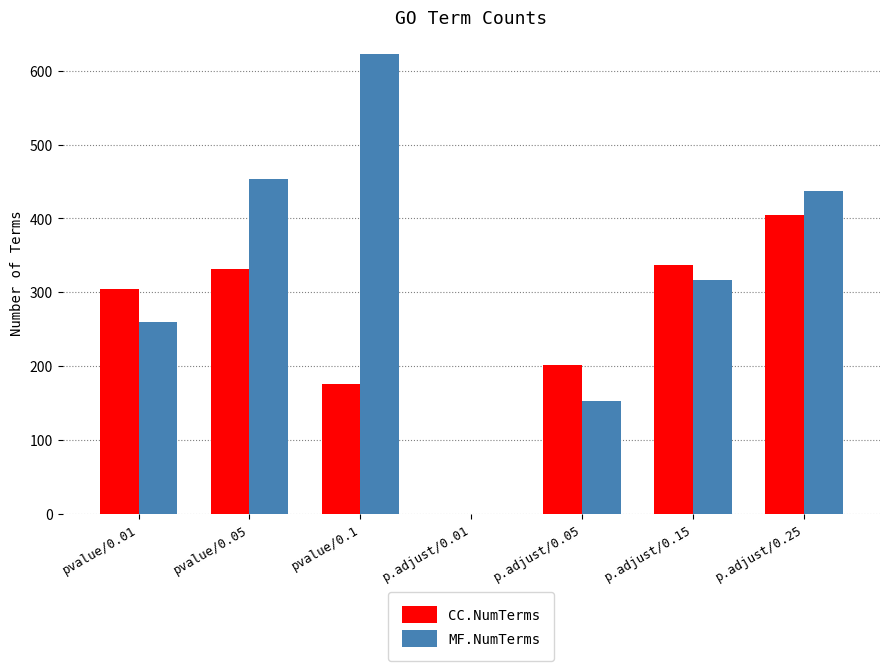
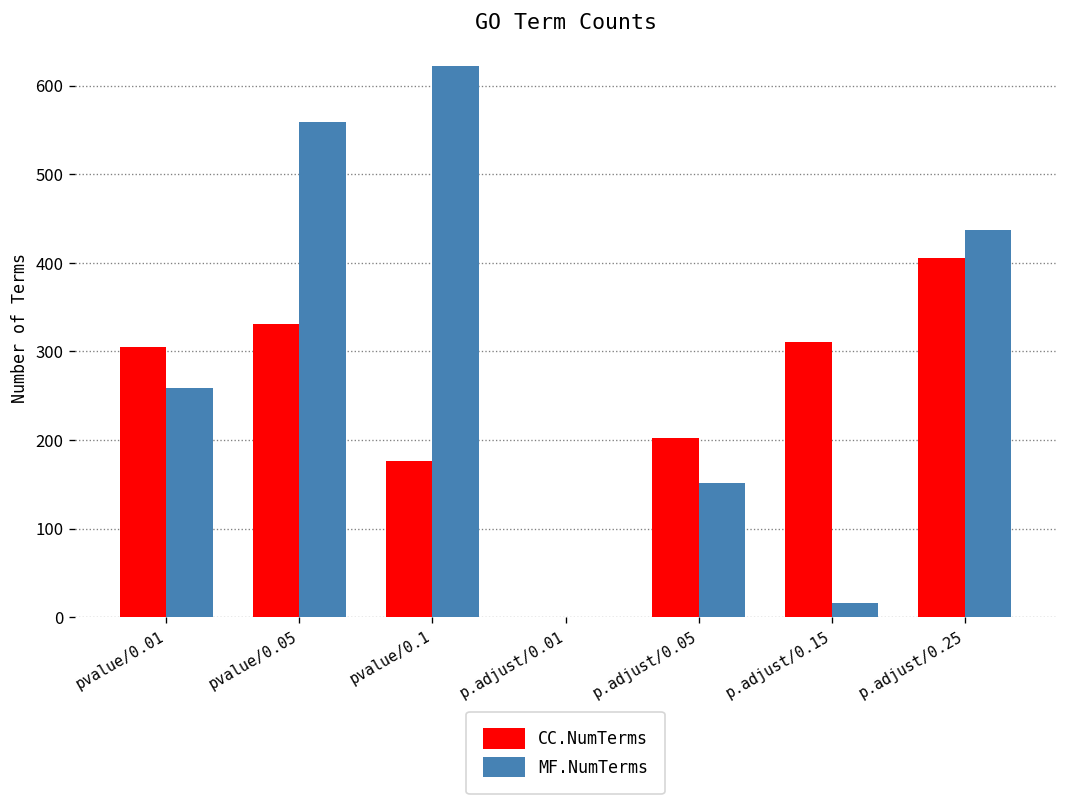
  {
    "CC.NumTerms": {
      "pvalue/0.01": 310,
      "pvalue/0.05": 330,
      "pvalue/0.1": 180,
      "p.adjust/0.01": 0,
      "p.adjust/0.05": 200,
-     "p.adjust/0.15": 340,
+     "p.adjust/0.15": 310,
      "p.adjust/0.25": 410
    },
    "MF.NumTerms": {
      "pvalue/0.01": 260,
-     "pvalue/0.05": 450,
+     "pvalue/0.05": 560,
      "pvalue/0.1": 620,
      "p.adjust/0.01": 0,
      "p.adjust/0.05": 150,
-     "p.adjust/0.15": 320,
+     "p.adjust/0.15": 20,
      "p.adjust/0.25": 440
    }
  }
